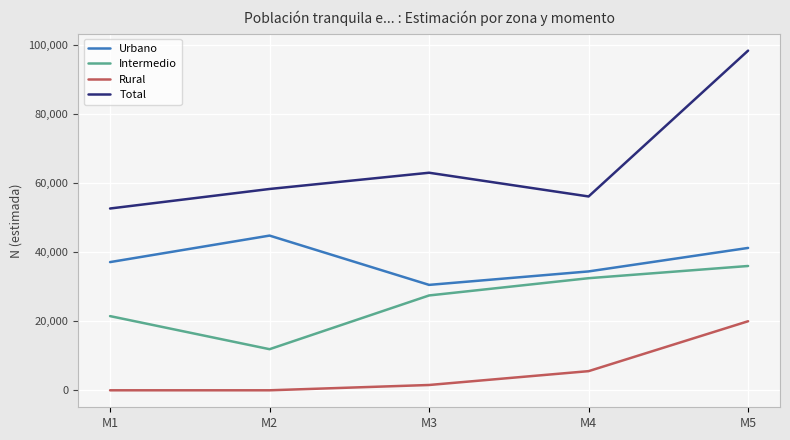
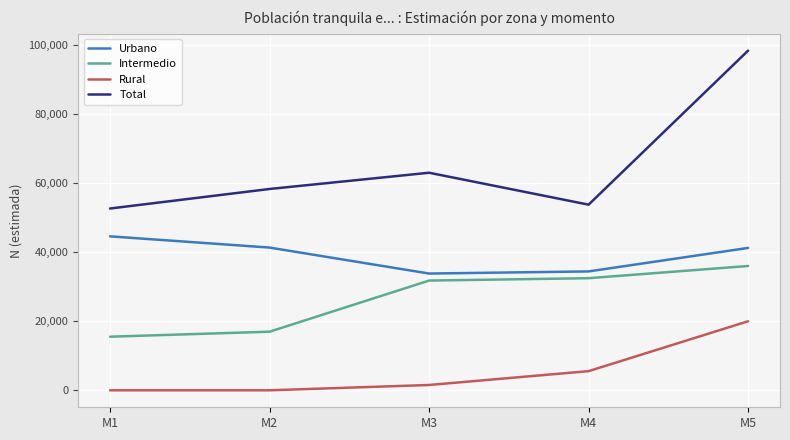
  {
    "Urbano": {
-     "M1": "37,000",
-     "M2": "45,000",
-     "M3": "30,000",
+     "M1": "45,000",
+     "M2": "41,000",
+     "M3": "34,000",
      "M4": "34,000",
      "M5": "41,000"
    },
    "Intermedio": {
-     "M1": "21,000",
-     "M2": "12,000",
-     "M3": "27,000",
+     "M1": "16,000",
+     "M2": "17,000",
+     "M3": "32,000",
      "M4": "32,000",
      "M5": "36,000"
    },
    "Rural": {
      "M1": "0",
      "M2": "0",
      "M3": "2,000",
      "M4": "6,000",
      "M5": "20,000"
    },
    "Total": {
      "M1": "53,000",
      "M2": "58,000",
      "M3": "63,000",
-     "M4": "56,000",
+     "M4": "54,000",
      "M5": "98,000"
    }
  }
